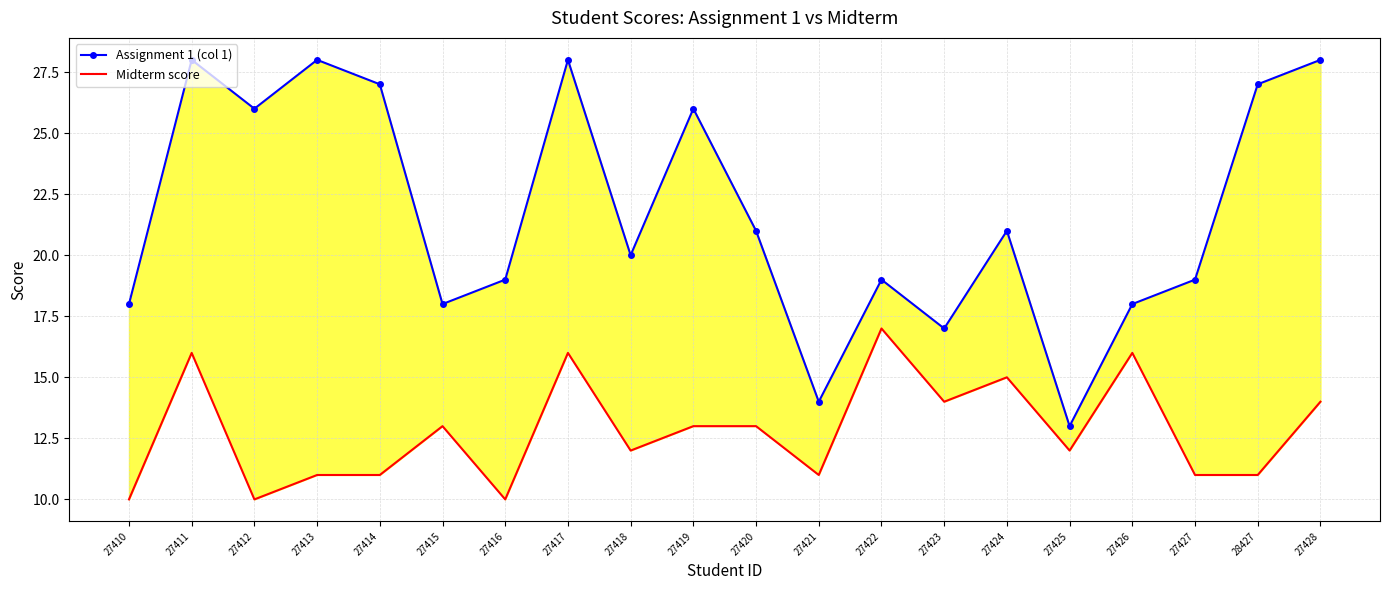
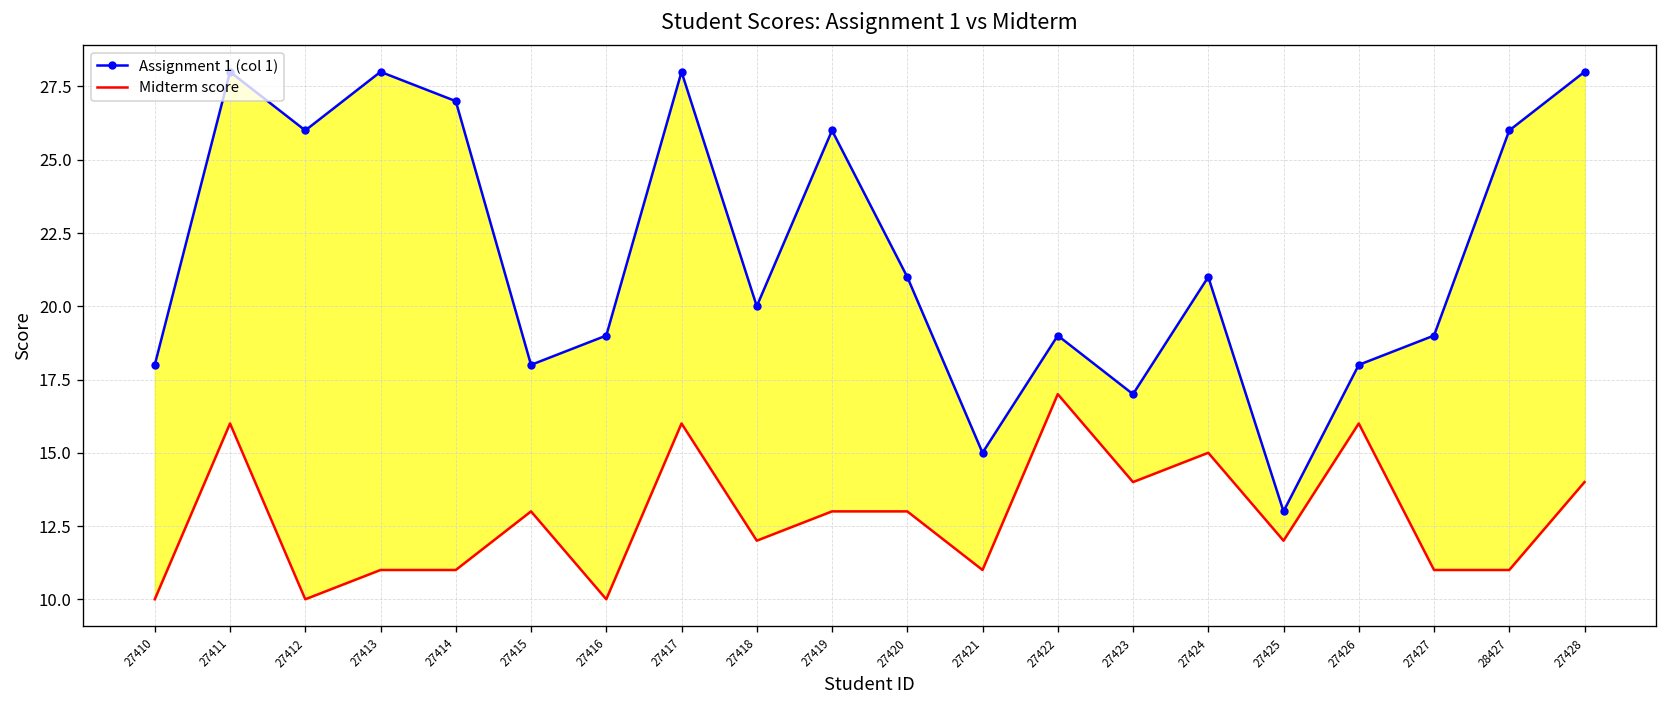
  {
    "Assignment 1 (col 1)": {
      "27410": 18,
      "27412": 26,
      "27413": 28,
      "27414": 27,
      "27415": 18,
      "27416": 19,
      "27417": 28,
      "27418": 20,
      "27419": 26,
      "27420": 21,
-     "27421": 14,
+     "27421": 15,
      "27422": 19,
      "27423": 17,
      "27424": 21,
      "27425": 13,
      "27426": 18,
      "27427": 19,
-     "28427": 27,
+     "28427": 26,
      "27428": 28
    },
    "Midterm score": {
      "27410": 10,
      "27411": 16,
      "27412": 10,
      "27413": 11,
      "27414": 11,
      "27415": 13,
      "27416": 10,
      "27417": 16,
      "27418": 12,
      "27419": 13,
      "27420": 13,
      "27421": 11,
      "27422": 17,
      "27423": 14,
      "27424": 15,
      "27425": 12,
      "27426": 16,
      "27427": 11,
      "28427": 11,
      "27428": 14
    }
  }
